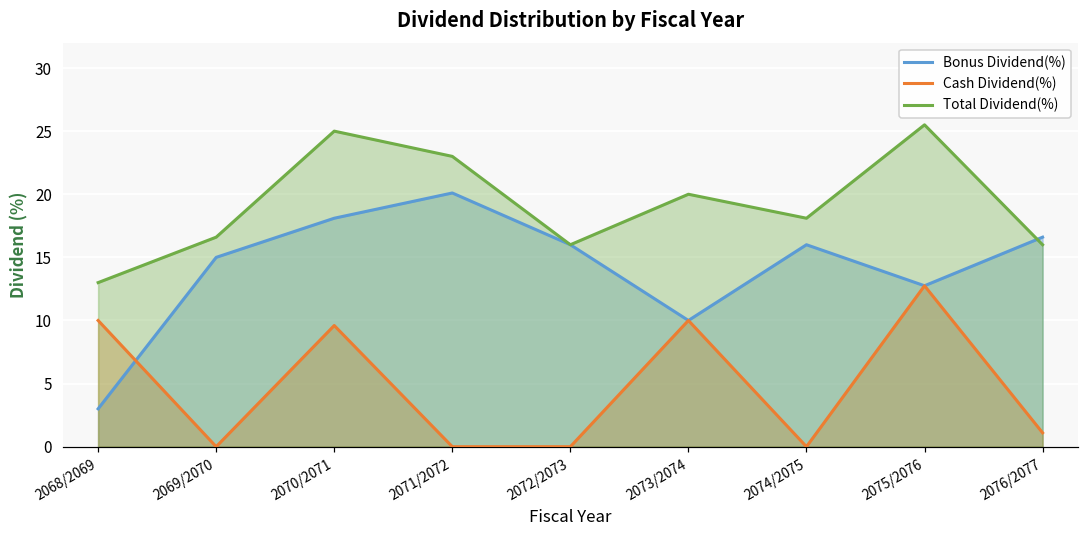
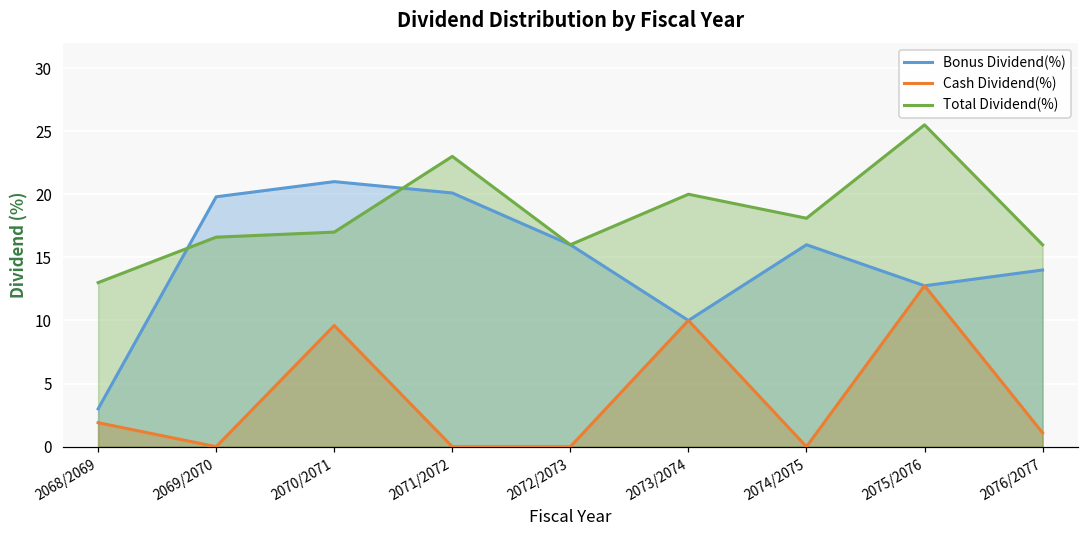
  {
    "Bonus Dividend(%)": {
      "2068/2069": 3.0,
-     "2069/2070": 15.0,
-     "2070/2071": 18.1,
+     "2069/2070": 19.8,
+     "2070/2071": 21.0,
      "2071/2072": 20.1,
      "2074/2075": 16.0,
-     "2076/2077": 16.6
+     "2076/2077": 14.0
    },
    "Cash Dividend(%)": {
-     "2068/2069": 10.0,
+     "2068/2069": 1.9,
      "2069/2070": 0.0,
      "2070/2071": 9.6,
      "2071/2072": 0.0,
      "2072/2073": 0.0,
      "2074/2075": 0.0,
      "2076/2077": 1.1
    },
    "Total Dividend(%)": {
      "2068/2069": 13,
      "2069/2070": 16.6,
-     "2070/2071": 25,
+     "2070/2071": 17,
      "2071/2072": 23,
      "2073/2074": 20,
      "2074/2075": 18,
      "2075/2076": 25.5,
      "2076/2077": 16
    }
  }
